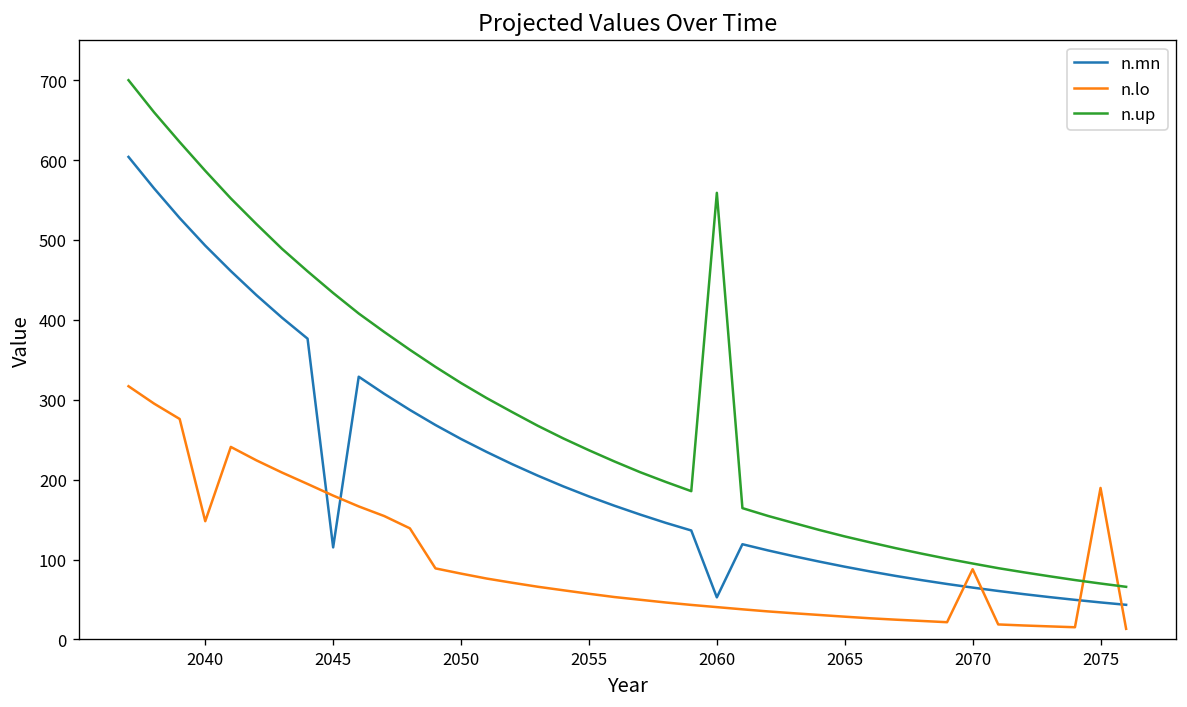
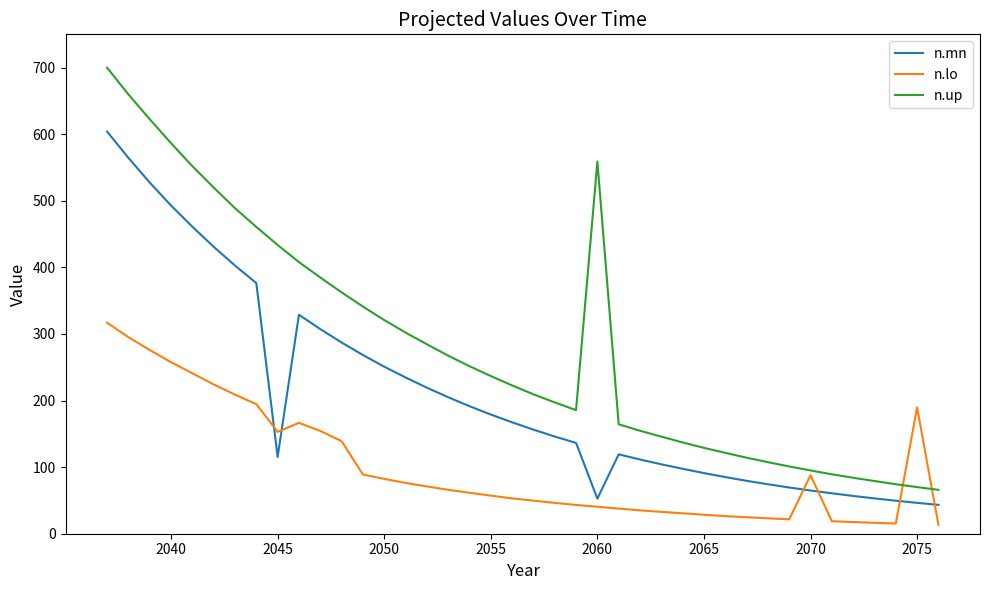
  {
    "n.mn": {
      "2040": 490,
      "2045": 120,
      "2050": 250,
      "2055": 180,
      "2060": 50,
      "2065": 90,
      "2070": 60,
      "2075": 50
    },
    "n.lo": {
-     "2040": 150,
-     "2045": 180,
+     "2040": 260,
+     "2045": 150,
      "2050": 80,
      "2055": 60,
      "2060": 40,
      "2065": 30,
      "2070": 90,
      "2075": 190
    },
    "n.up": {
      "2040": 590,
      "2045": 430,
      "2050": 320,
      "2055": 240,
      "2060": 560,
      "2065": 130,
      "2070": 100,
      "2075": 70
    }
  }
